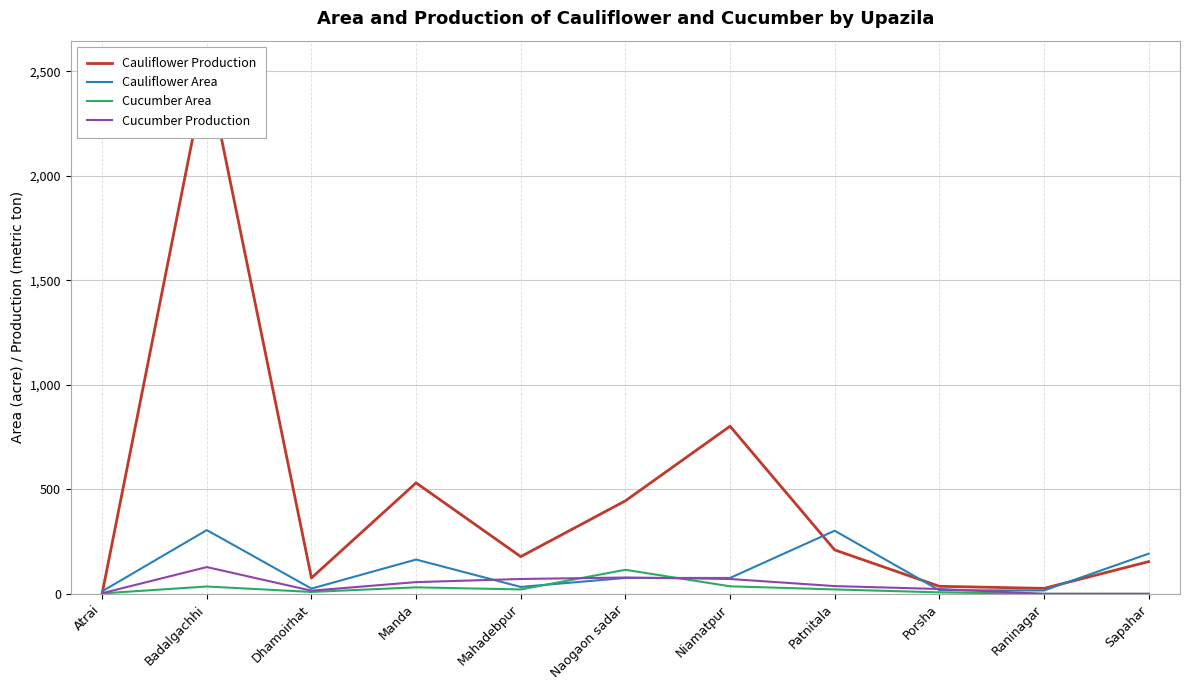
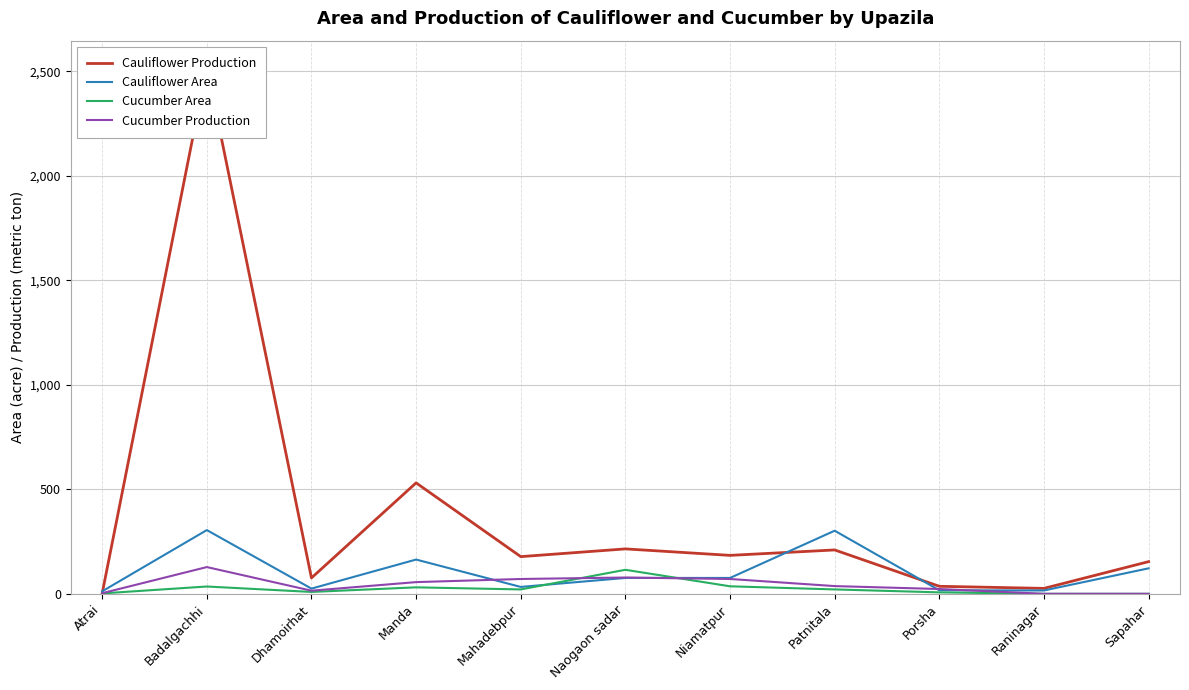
  {
    "Cauliflower Production": {
      "Dhamoirhat": 80,
      "Manda": 530,
      "Mahadebpur": 180,
-     "Naogaon sadar": 450,
-     "Niamatpur": 800,
+     "Naogaon sadar": 220,
+     "Niamatpur": 180,
      "Patnitala": 210,
      "Porsha": 40,
      "Sapahar": 150
    },
    "Cauliflower Area": {
      "Badalgachhi": 310,
      "Manda": 160,
      "Patnitala": 300,
-     "Sapahar": 190
+     "Sapahar": 120
    },
    "Cucumber Area": {
      "Badalgachhi": 40,
      "Manda": 30,
      "Naogaon sadar": 120,
      "Niamatpur": 40,
      "Patnitala": 20
    },
    "Cucumber Production": {
      "Badalgachhi": 130,
      "Manda": 60,
      "Mahadebpur": 70,
      "Patnitala": 40
    }
  }
